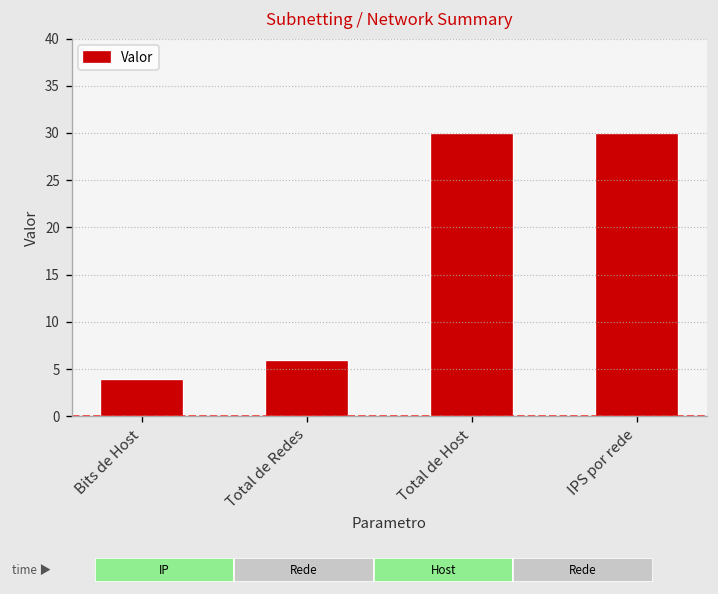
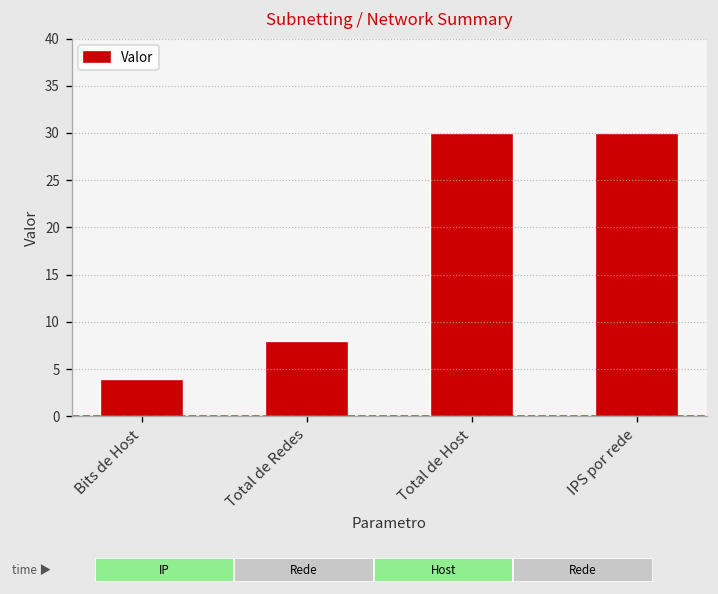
  {
    "Bits de Host": 4,
-   "Total de Redes": 6,
+   "Total de Redes": 8,
    "Total de Host": 30,
    "IPS por rede": 30
  }
